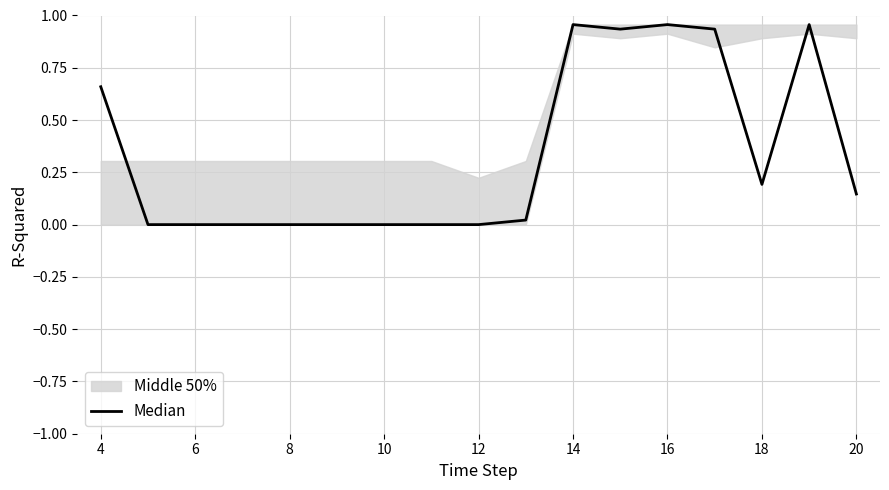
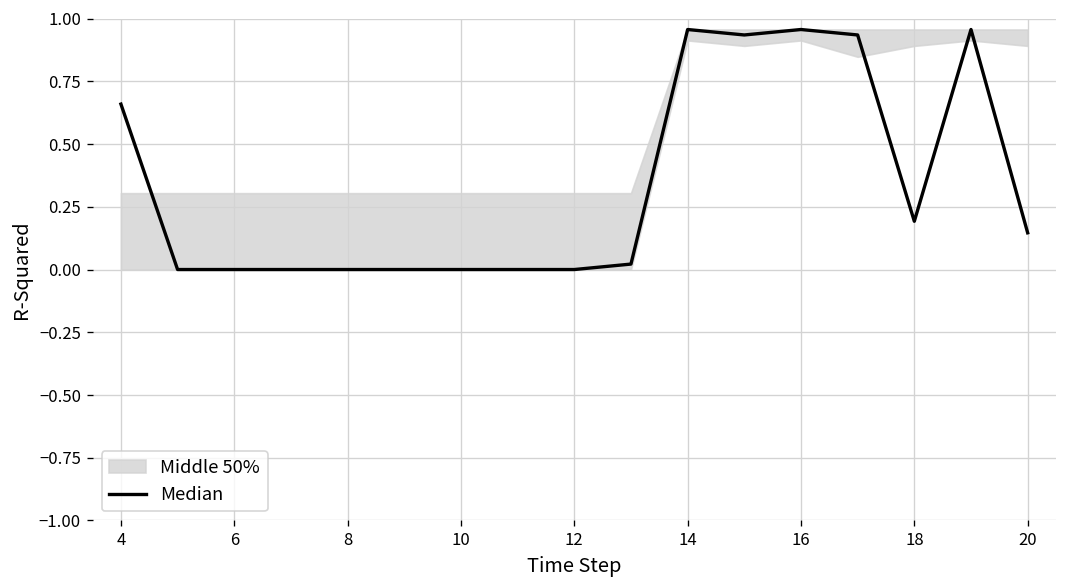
  {
    "Median": {
      "4": 0.66,
      "6": 0.00,
      "8": 0.00,
      "10": 0.00,
      "12": 0.00,
      "18": 0.19,
      "20": 0.15
    },
    "Middle 50%": {
-     "12": 0.22
+     "12": 0.30
    }
  }
